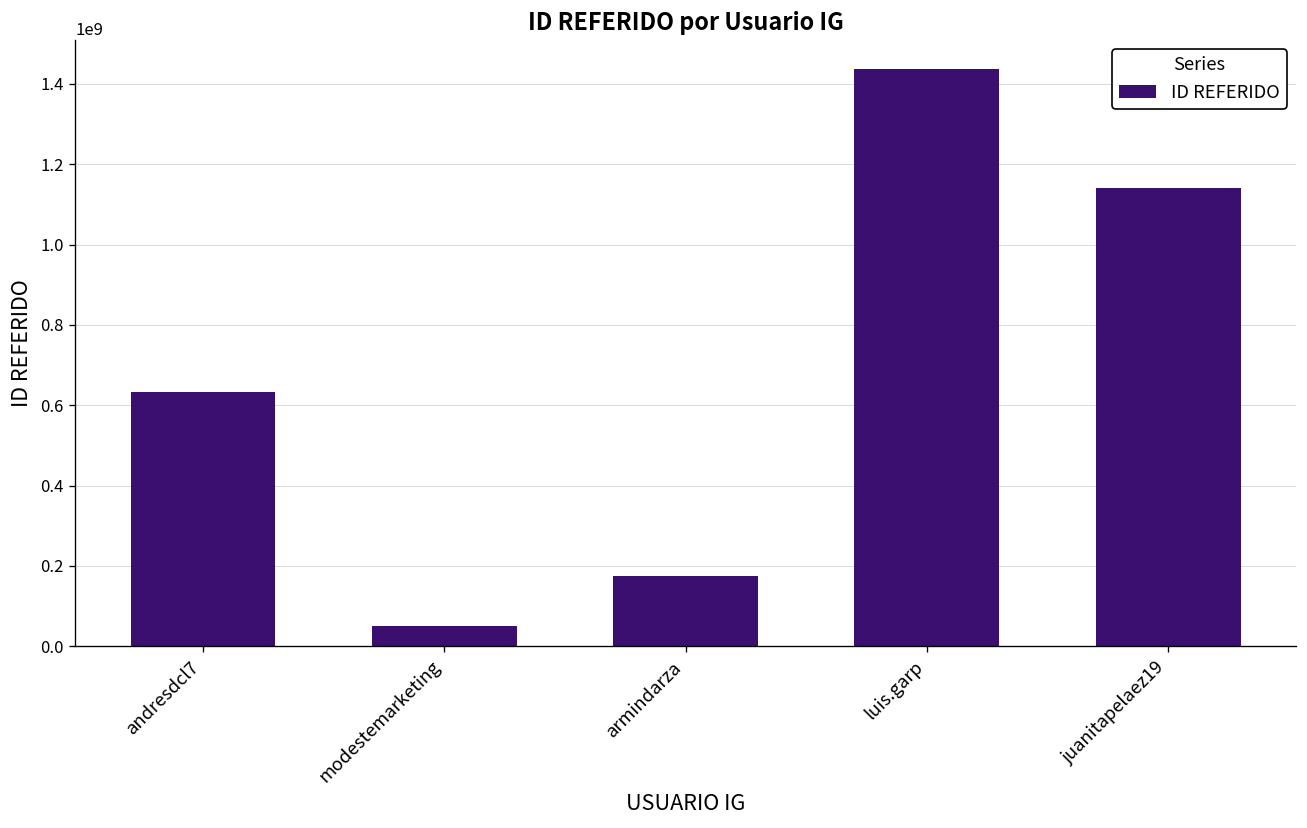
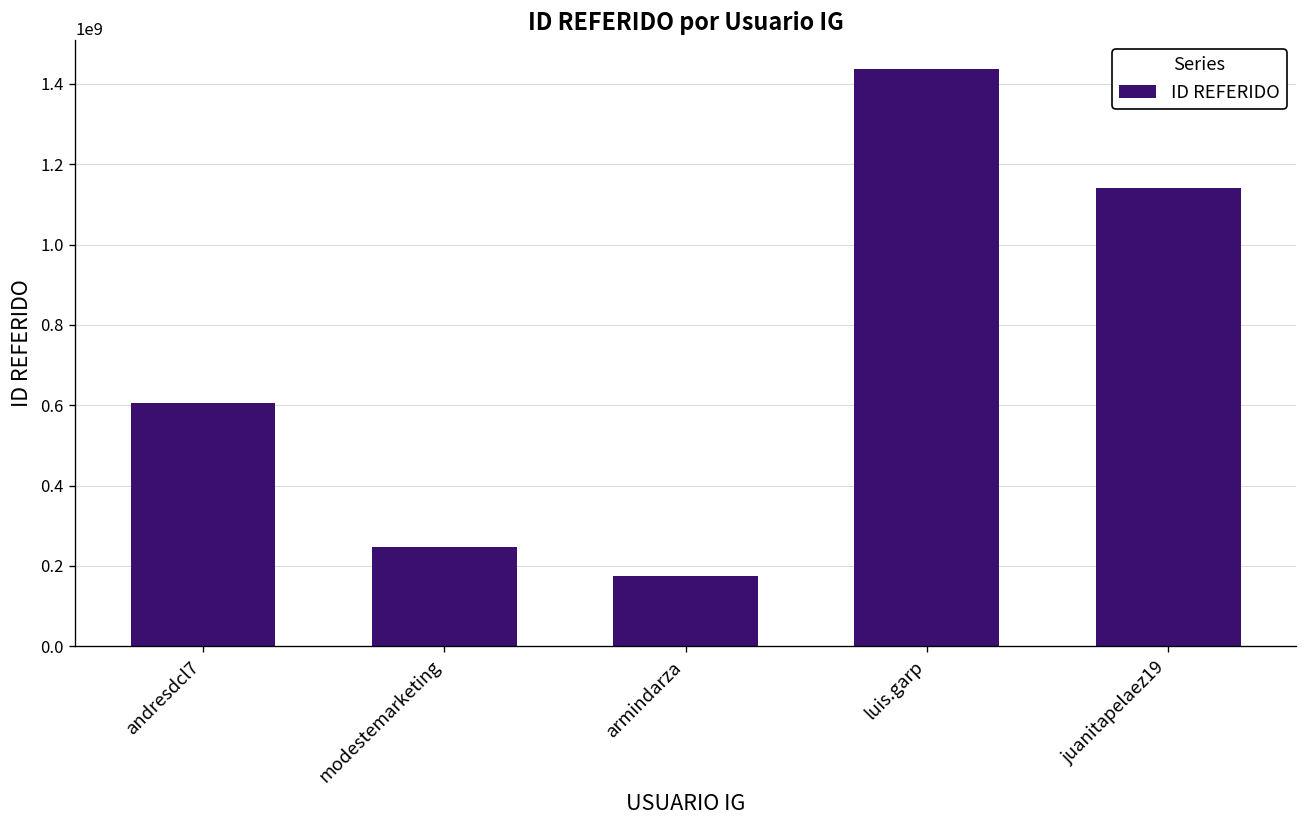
  {
-   "andresdcl7": 630000000,
-   "modestemarketing": 50000000,
+   "andresdcl7": 600000000,
+   "modestemarketing": 250000000,
    "armindarza": 170000000,
    "luis.garp": 1440000000,
    "juanitapelaez19": 1140000000
  }
